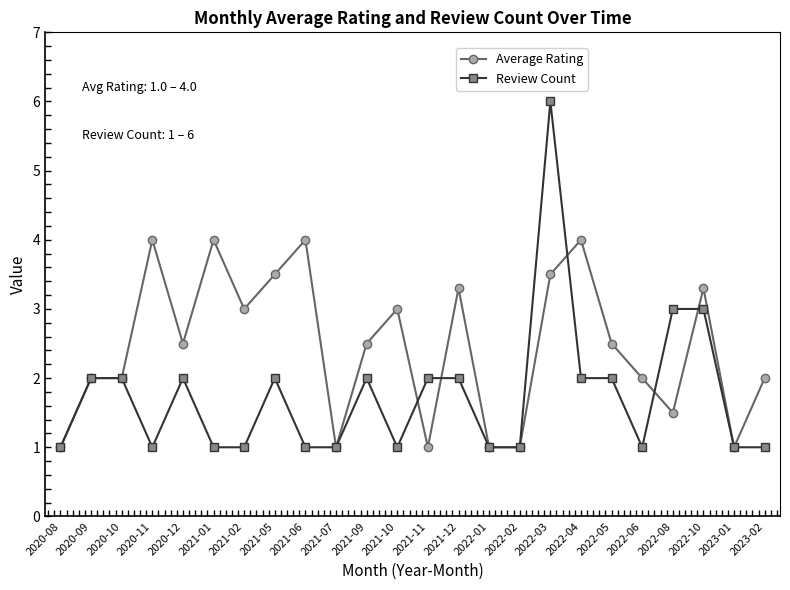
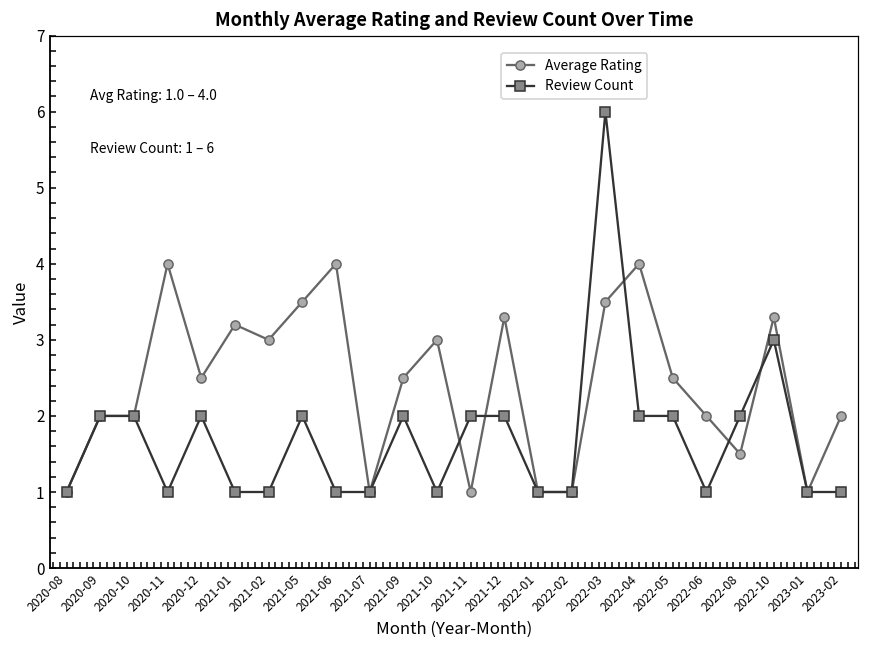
  {
    "Average Rating": {
      "2020-11": 4.0,
      "2020-12": 2.5,
-     "2021-01": 4.0,
+     "2021-01": 3.2,
      "2021-02": 3.0,
      "2021-05": 3.5,
      "2021-06": 4.0,
      "2021-09": 2.5,
      "2021-10": 3.0,
      "2021-11": 1.0,
      "2021-12": 3.3,
      "2022-03": 3.5,
      "2022-04": 4.0,
      "2022-05": 2.5,
      "2022-06": 2.0,
      "2022-08": 1.5,
      "2022-10": 3.3,
      "2023-02": 2.0
    },
    "Review Count": {
      "2020-11": 1,
      "2020-12": 2,
      "2021-01": 1,
      "2021-02": 1,
      "2021-05": 2,
      "2021-06": 1,
      "2021-09": 2,
      "2021-10": 1,
      "2021-11": 2,
      "2021-12": 2,
      "2022-03": 6,
      "2022-04": 2,
      "2022-05": 2,
      "2022-06": 1,
-     "2022-08": 3,
+     "2022-08": 2,
      "2022-10": 3,
      "2023-02": 1
    }
  }
